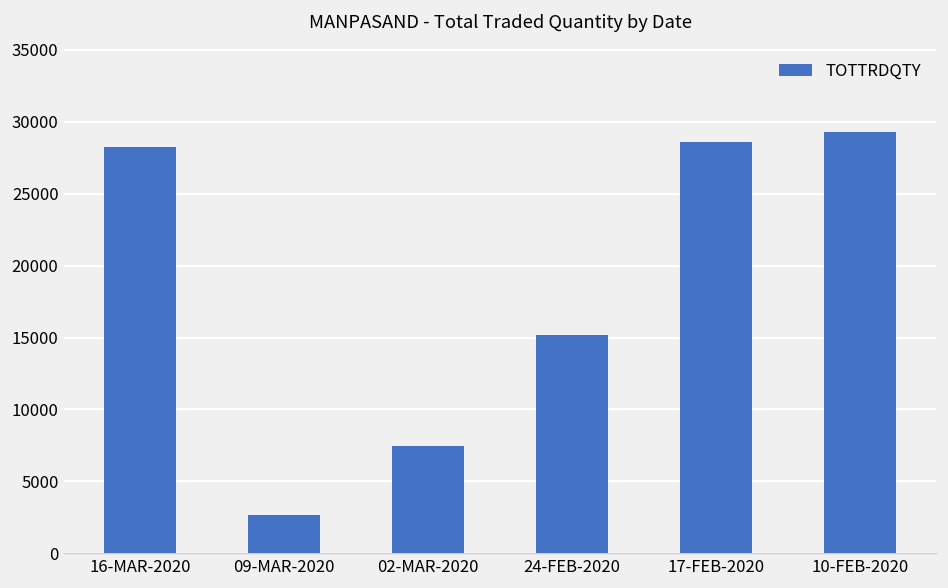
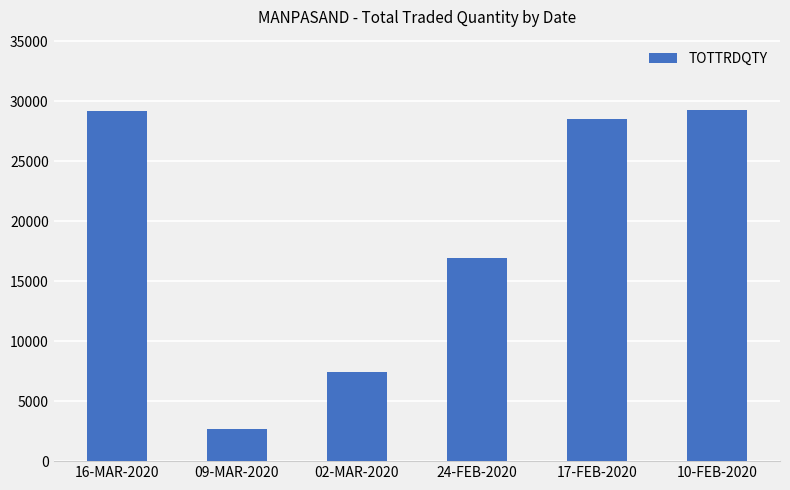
  {
-   "16-MAR-2020": 28200,
+   "16-MAR-2020": 29200,
    "09-MAR-2020": 2700,
    "02-MAR-2020": 7400,
-   "24-FEB-2020": 15200,
+   "24-FEB-2020": 16900,
    "17-FEB-2020": 28600,
    "10-FEB-2020": 29300
  }
